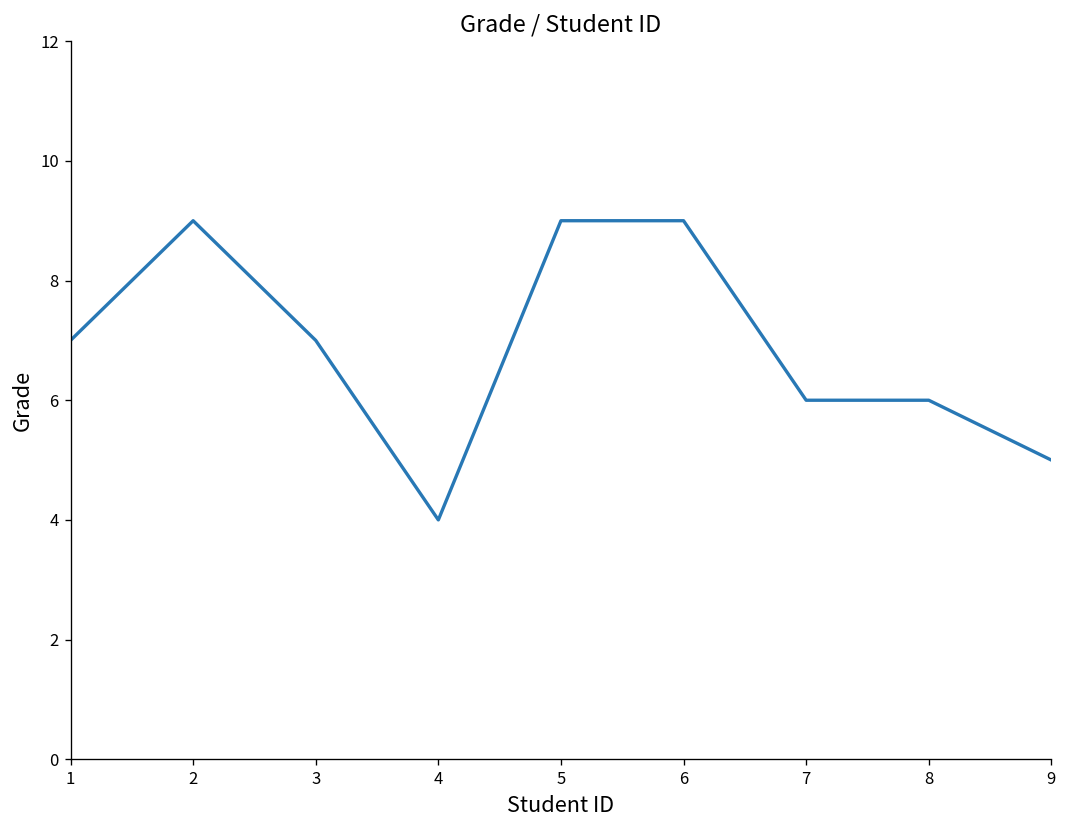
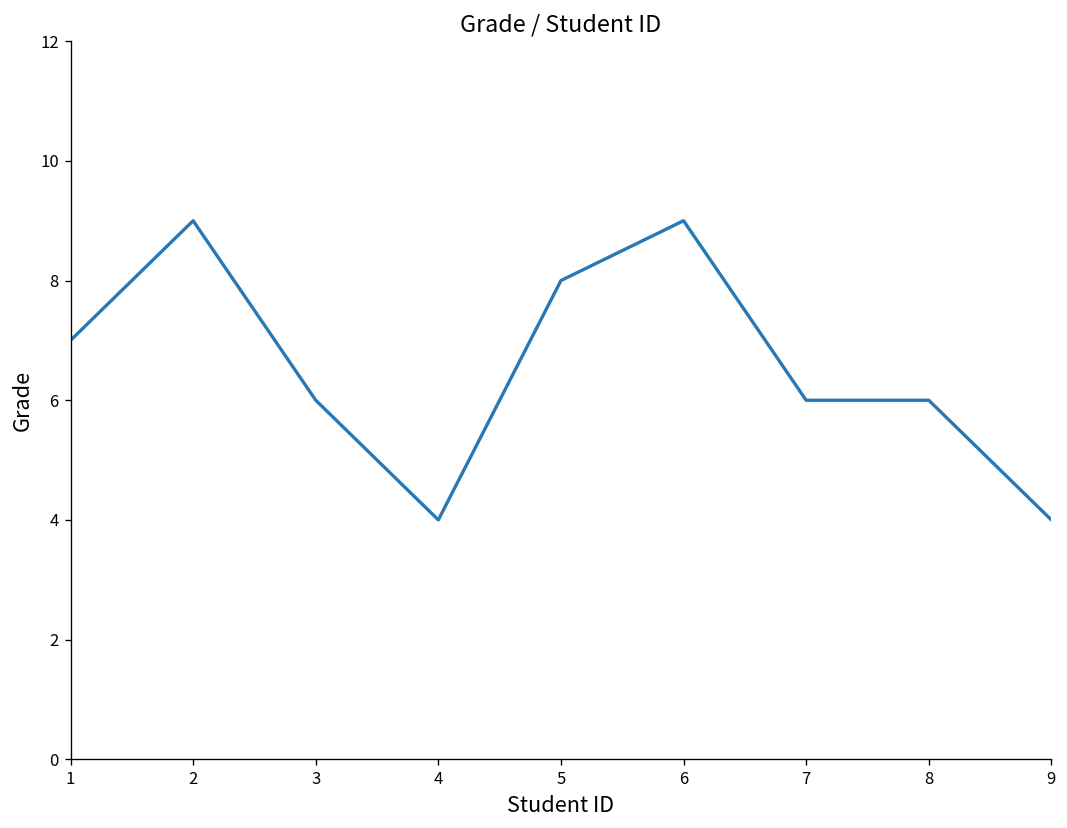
  {
    "1": 7,
    "2": 9,
-   "3": 7,
+   "3": 6,
    "4": 4,
-   "5": 9,
+   "5": 8,
    "6": 9,
    "7": 6,
    "8": 6,
-   "9": 5
+   "9": 4
  }
